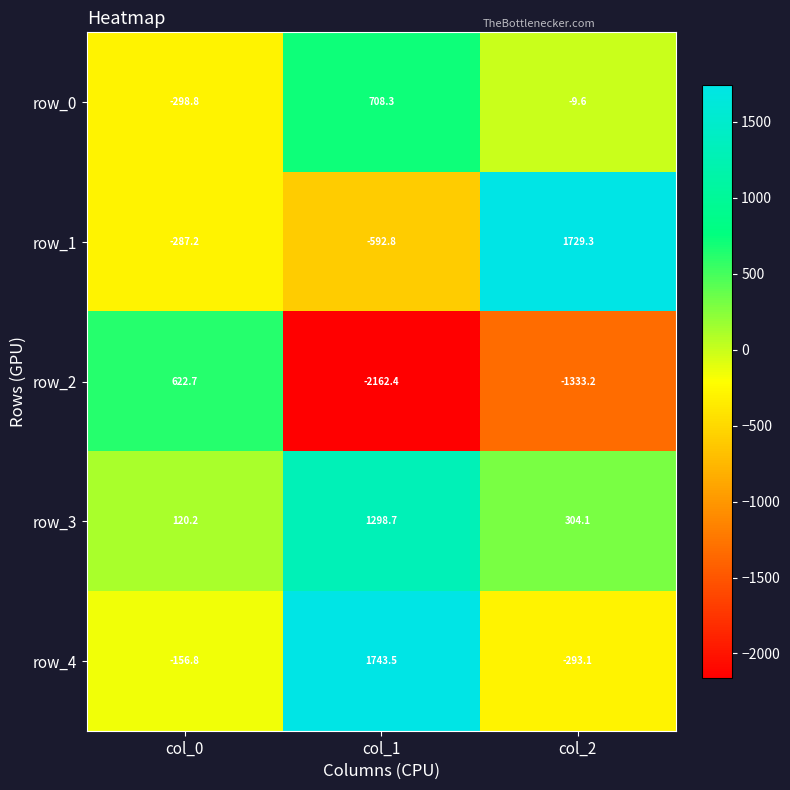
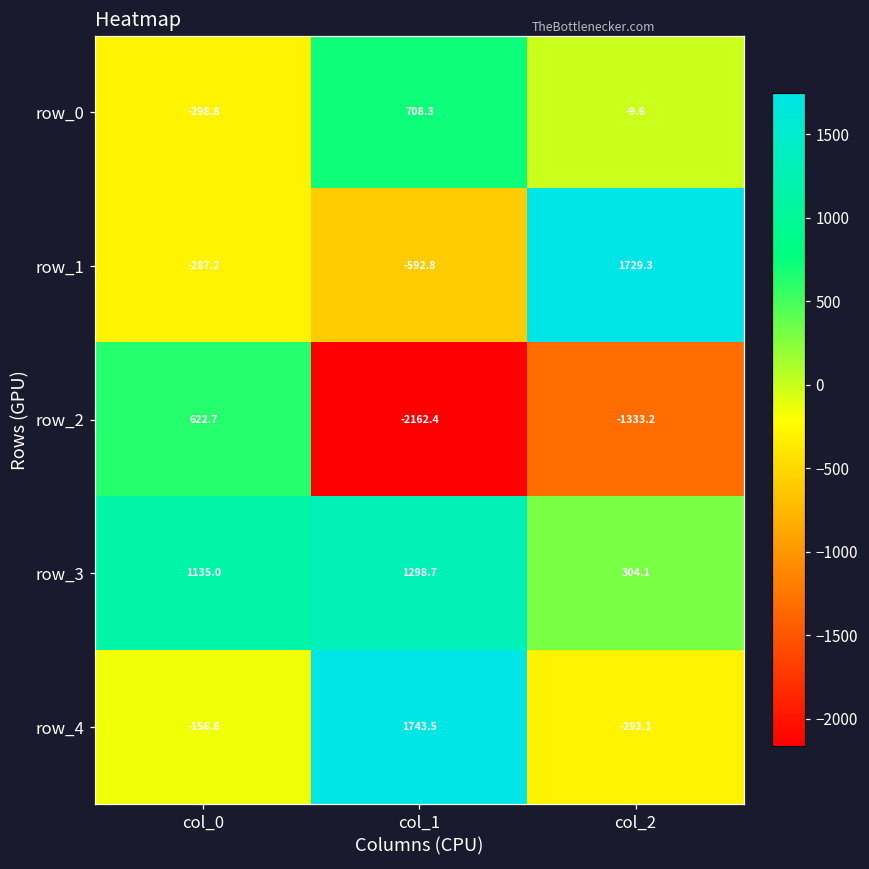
  {
    "row_0": {
      "col_0": -298.8,
      "col_1": 708.3,
      "col_2": -9.6
    },
    "row_1": {
      "col_0": -287.2,
      "col_1": -592.8,
      "col_2": 1729.3
    },
    "row_2": {
      "col_0": 622.7,
      "col_1": -2162.4,
      "col_2": -1333.2
    },
    "row_3": {
-     "col_0": 120.2,
+     "col_0": 1135.0,
      "col_1": 1298.7,
      "col_2": 304.1
    },
    "row_4": {
      "col_0": -156.8,
      "col_1": 1743.5,
      "col_2": -293.1
    }
  }
